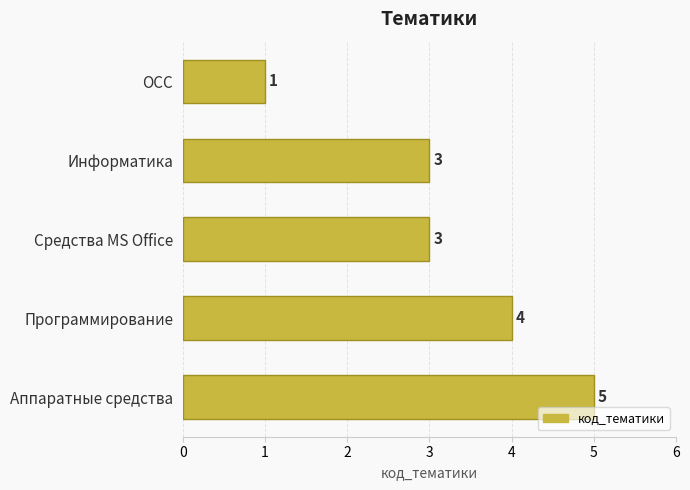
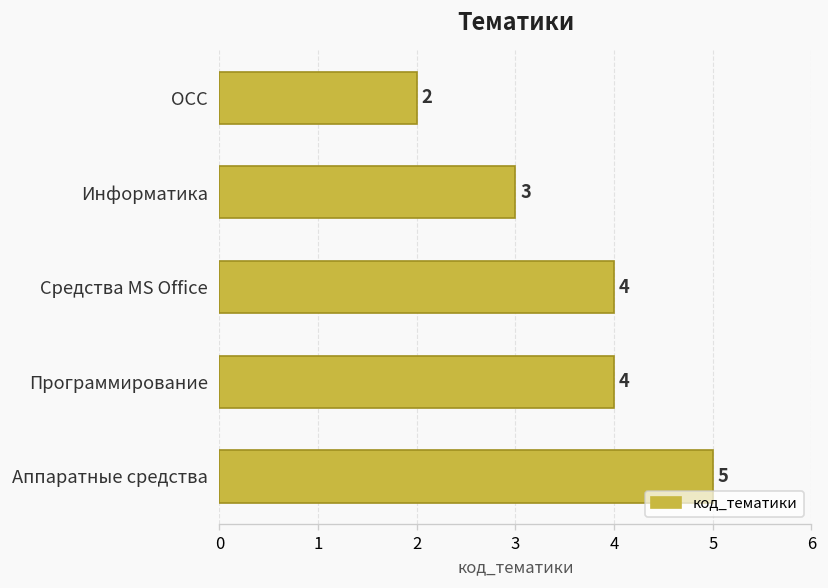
  {
-   "ОСС": 1,
+   "ОСС": 2,
    "Информатика": 3,
-   "Средства MS Office": 3,
+   "Средства MS Office": 4,
    "Программирование": 4,
    "Аппаратные средства": 5
  }
